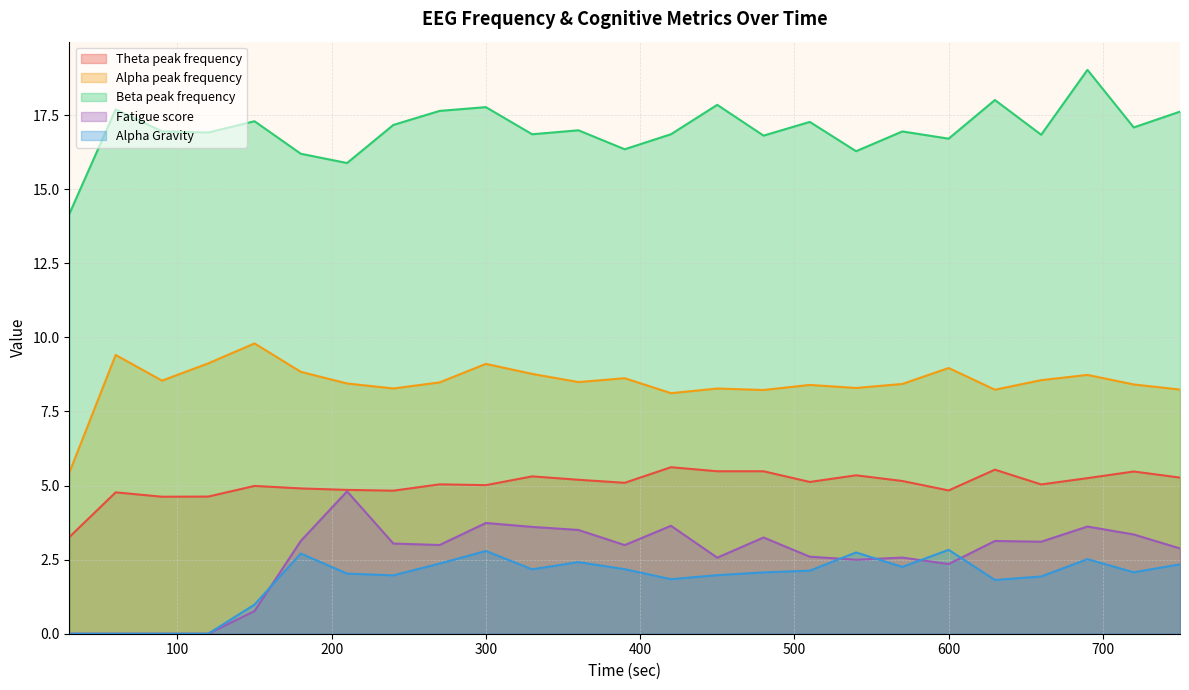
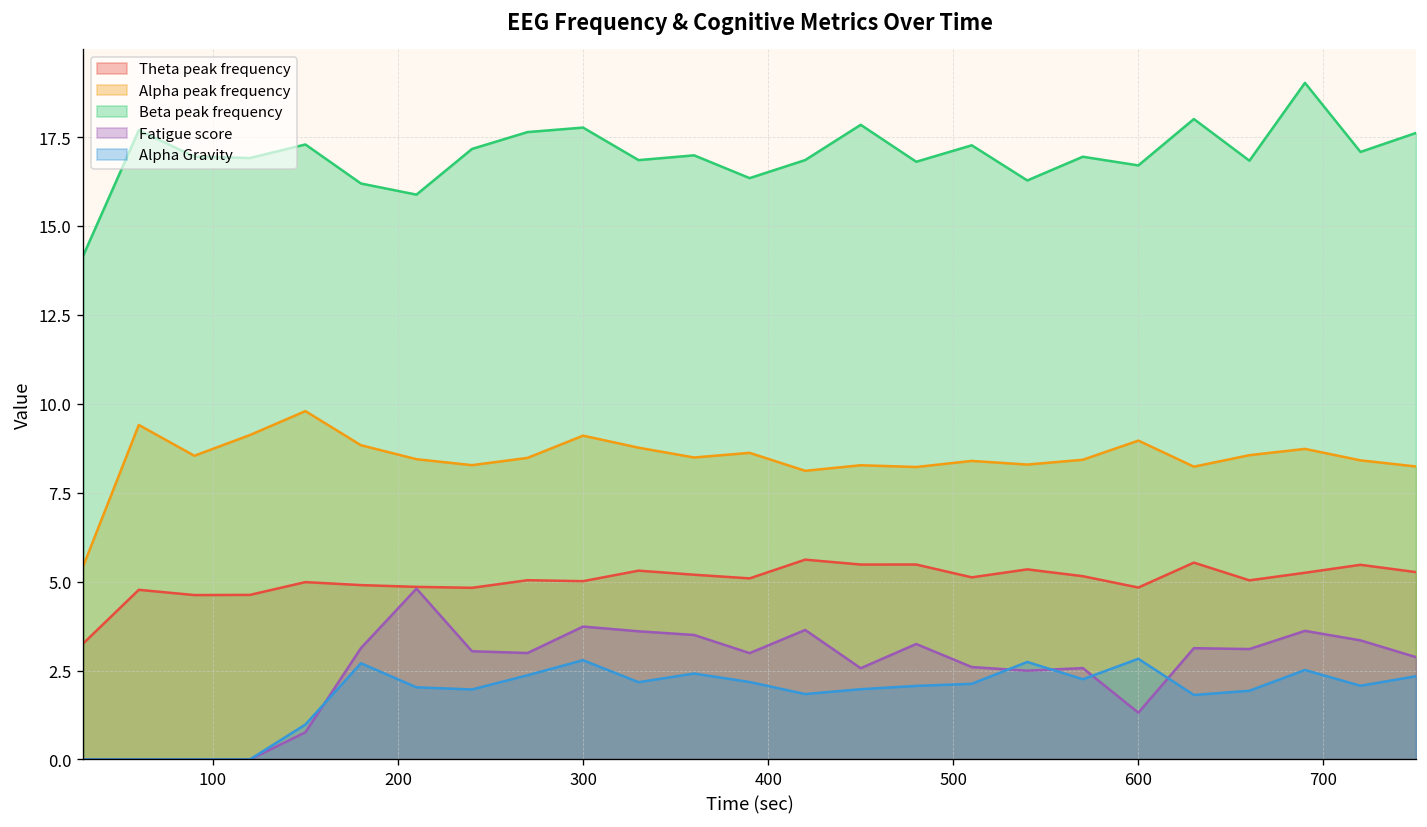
  {
    "Beta peak frequency": {
      "300": 17.8,
      "600": 16.7
    },
    "Fatigue score": {
      "300": 3.7,
-     "600": 2.4
+     "600": 1.3
    },
    "Alpha Gravity": {
      "300": 2.8,
      "600": 2.8
    }
  }
